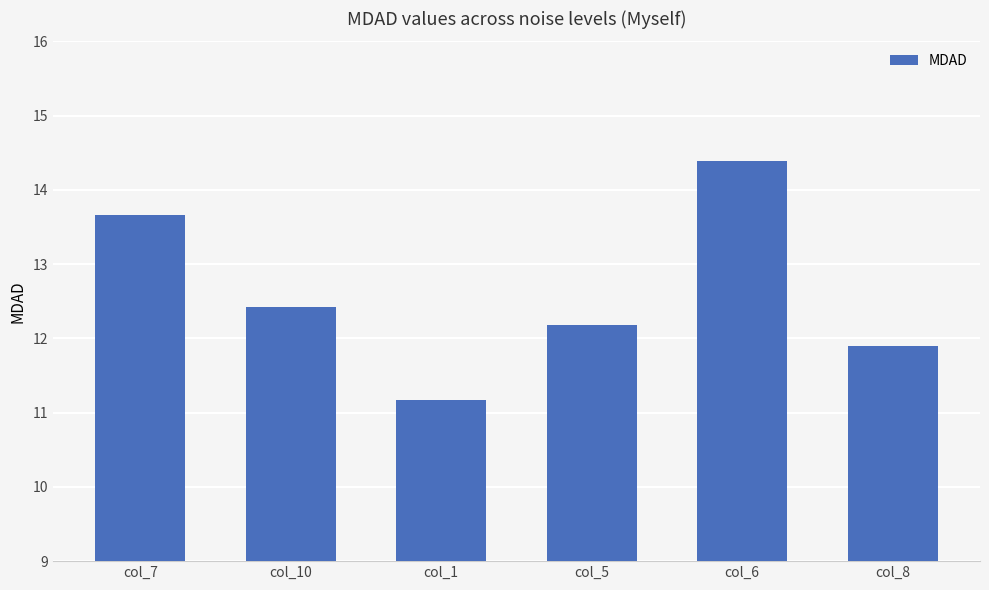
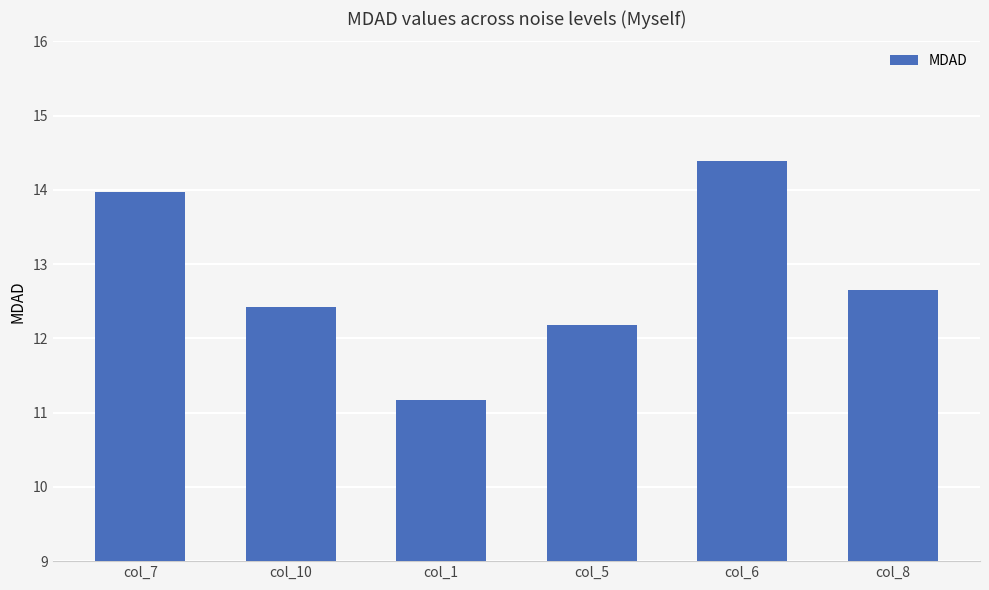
  {
-   "col_7": 13.7,
+   "col_7": 14.0,
    "col_10": 12.4,
    "col_1": 11.2,
    "col_5": 12.2,
    "col_6": 14.4,
-   "col_8": 11.9
+   "col_8": 12.7
  }
